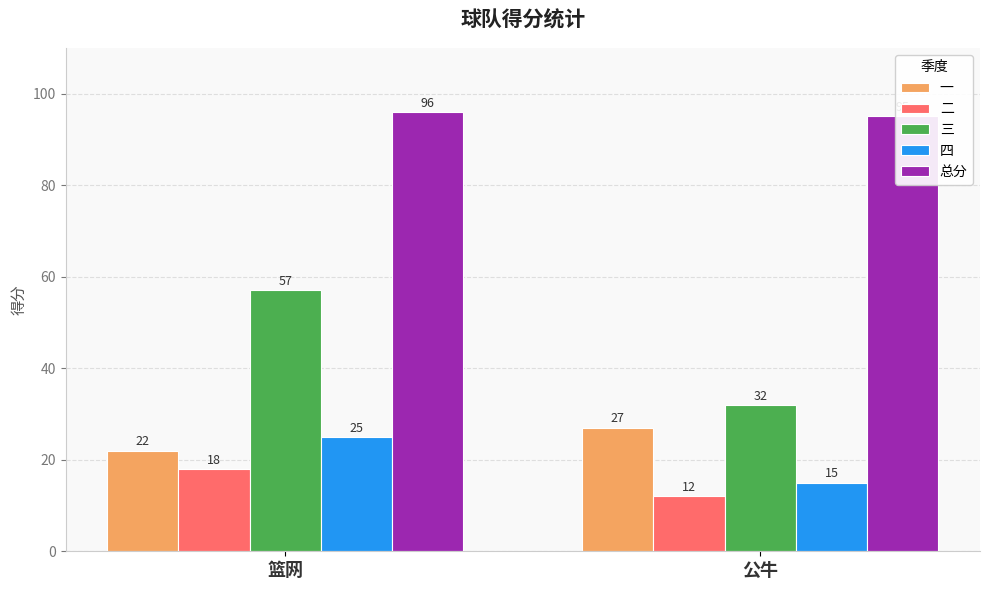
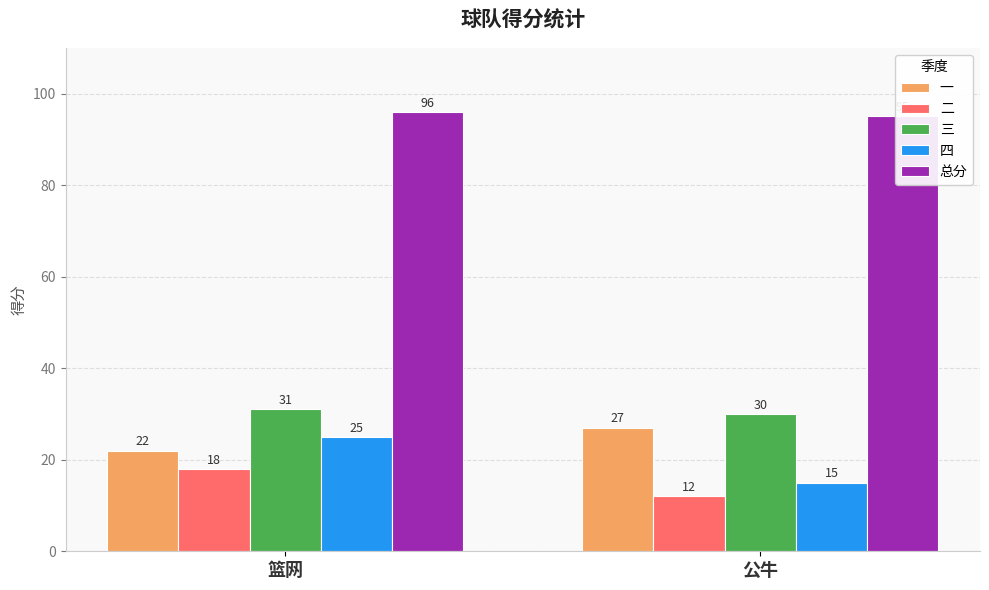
  {
    "三": {
-     "篮网": 57,
-     "公牛": 32
+     "篮网": 31,
+     "公牛": 30
    },
    "四": {
      "篮网": 25,
      "公牛": 15
    },
    "总分": {
      "篮网": 96
    }
  }
